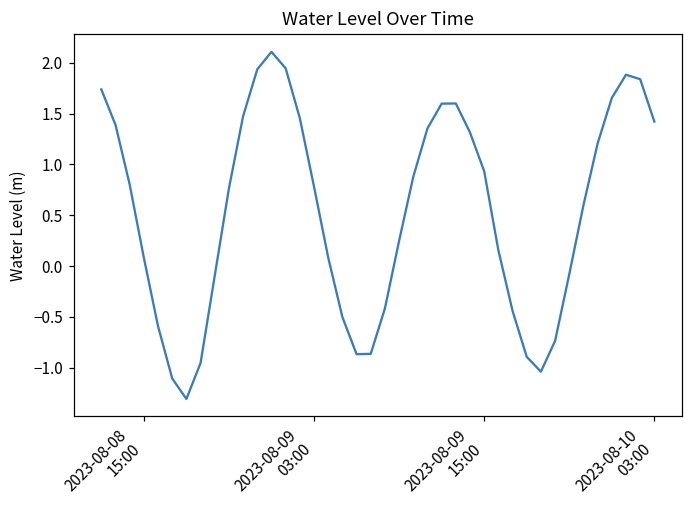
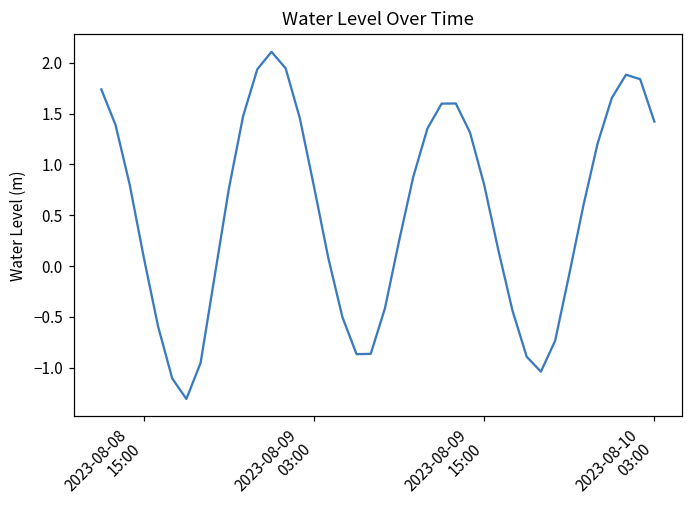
  {
    "2023-08-08 15:00": 0.1,
    "2023-08-09 03:00": 0.8,
-   "2023-08-09 15:00": 0.9,
+   "2023-08-09 15:00": 0.8,
    "2023-08-10 03:00": 1.4
  }
